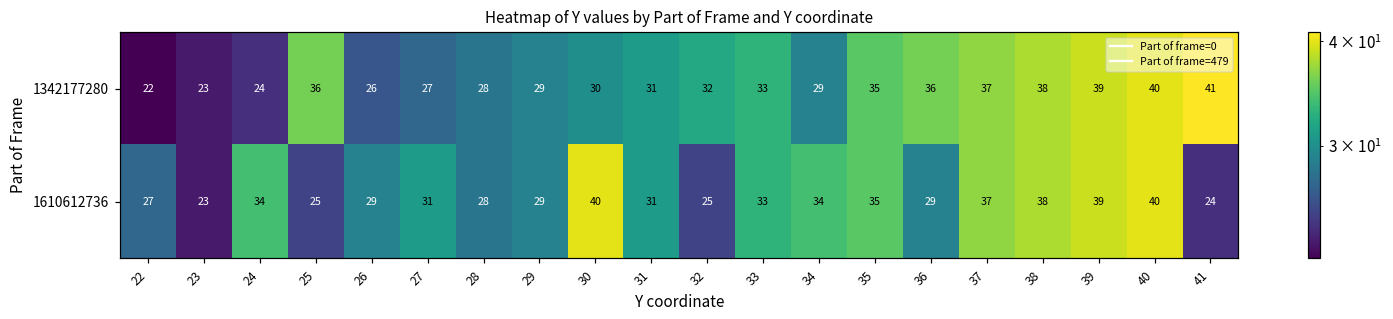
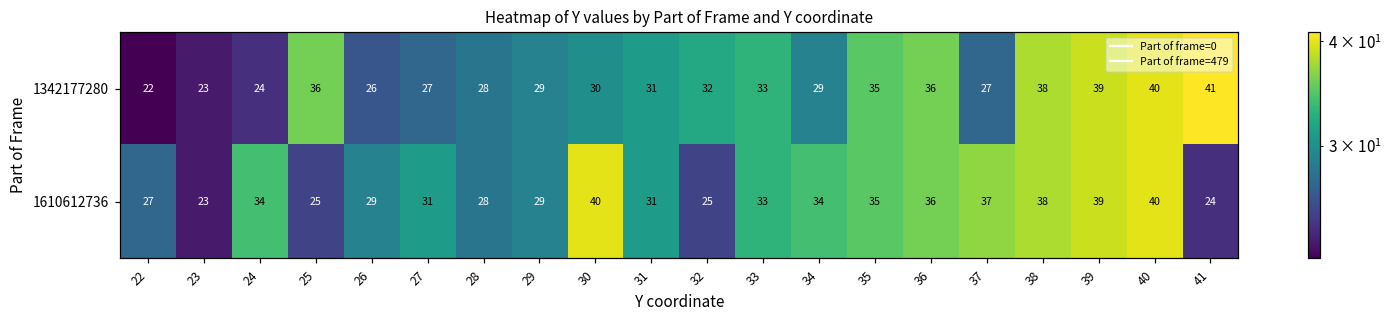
  {
    "1342177280": {
      "22": 22,
      "23": 23,
      "24": 24,
      "25": 36,
      "26": 26,
      "27": 27,
      "28": 28,
      "29": 29,
      "30": 30,
      "31": 31,
      "32": 32,
      "33": 33,
      "34": 29,
      "35": 35,
      "36": 36,
-     "37": 37,
+     "37": 27,
      "38": 38,
      "39": 39,
      "40": 40,
      "41": 41
    },
    "1610612736": {
      "22": 27,
      "23": 23,
      "24": 34,
      "25": 25,
      "26": 29,
      "27": 31,
      "28": 28,
      "29": 29,
      "30": 40,
      "31": 31,
      "32": 25,
      "33": 33,
      "34": 34,
      "35": 35,
-     "36": 29,
+     "36": 36,
      "37": 37,
      "38": 38,
      "39": 39,
      "40": 40,
      "41": 24
    }
  }
